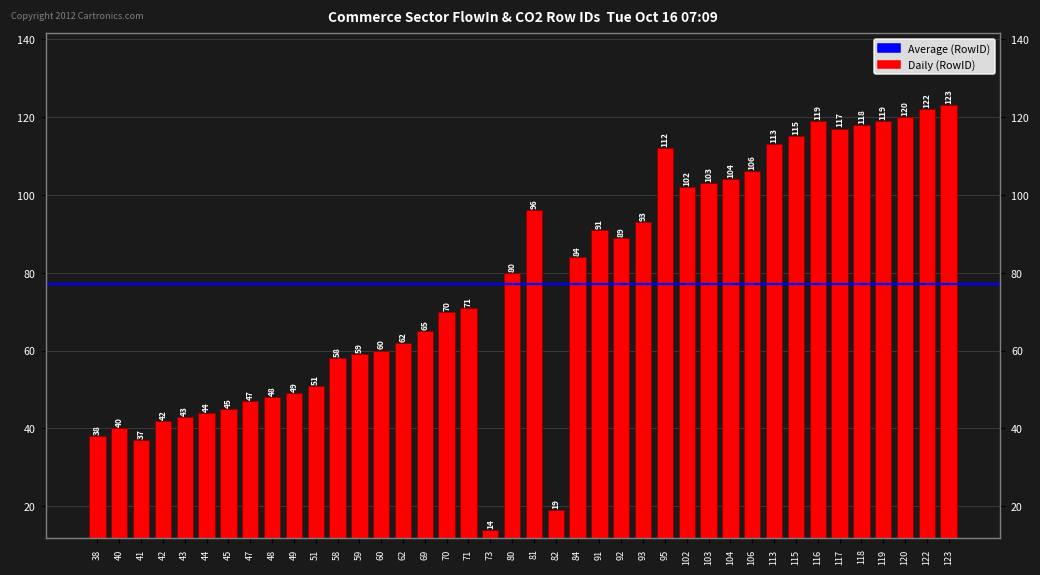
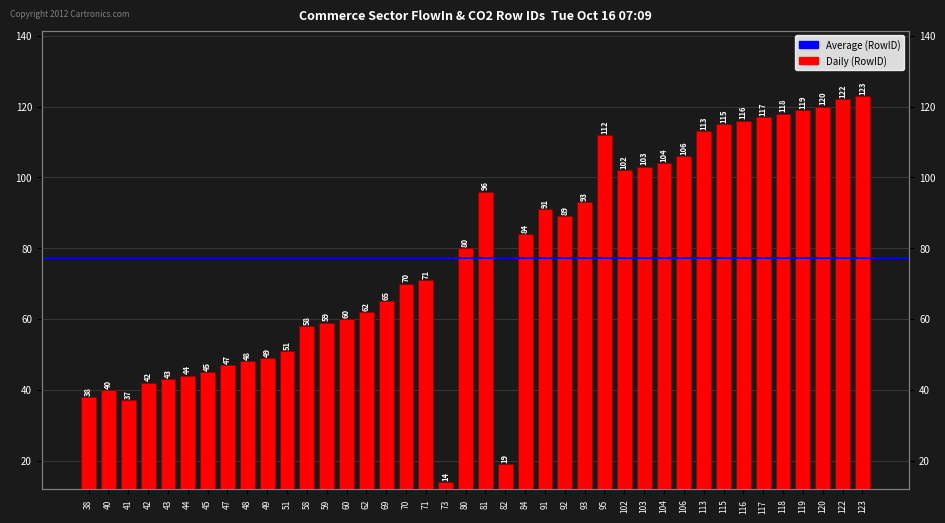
  {
    "38": 38,
    "40": 40,
    "41": 37,
    "42": 42,
    "43": 43,
    "44": 44,
    "45": 45,
    "47": 47,
    "48": 48,
    "49": 49,
    "51": 51,
    "58": 58,
    "59": 59,
    "60": 60,
    "62": 62,
    "69": 65,
    "70": 70,
    "71": 71,
    "73": 14,
    "80": 80,
    "81": 96,
    "82": 19,
    "84": 84,
    "91": 91,
    "92": 89,
    "93": 93,
    "95": 112,
    "102": 102,
    "103": 103,
    "104": 104,
    "106": 106,
    "113": 113,
    "115": 115,
-   "116": 119,
+   "116": 116,
    "117": 117,
    "118": 118,
    "119": 119,
    "120": 120,
    "122": 122,
    "123": 123
  }
